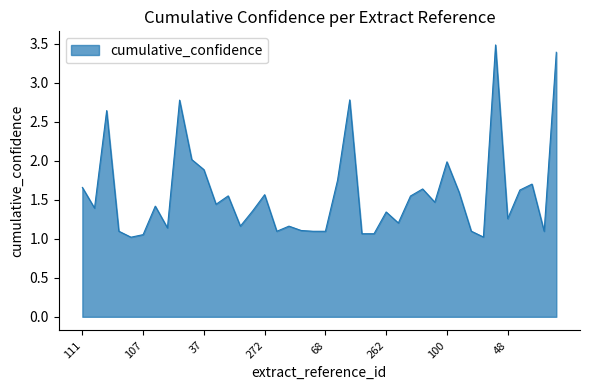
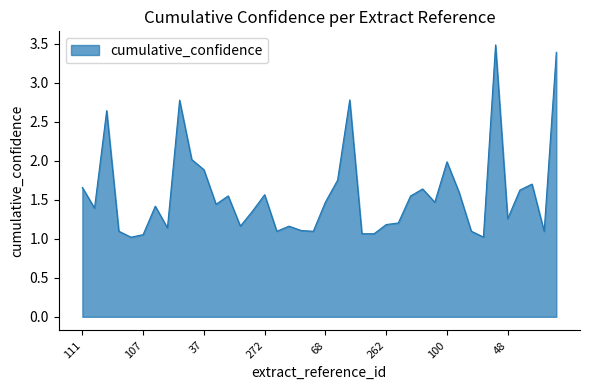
  {
    "111": 1.7,
    "107": 1.1,
    "272": 1.6,
-   "68": 1.1,
-   "262": 1.3,
+   "68": 1.5,
+   "262": 1.2,
    "100": 2.0,
    "48": 1.3
  }
